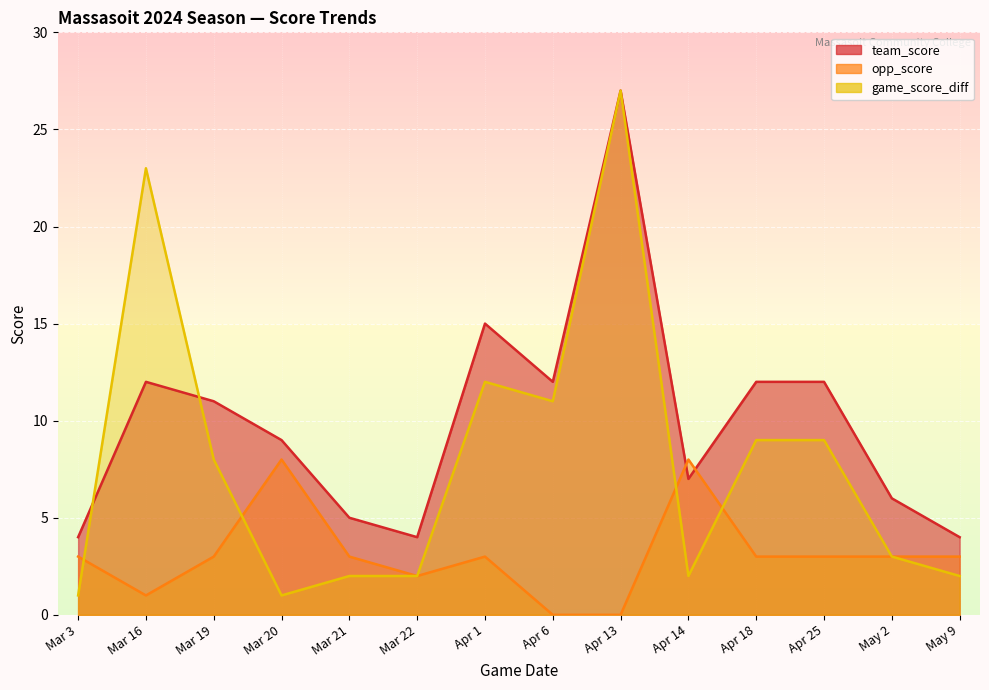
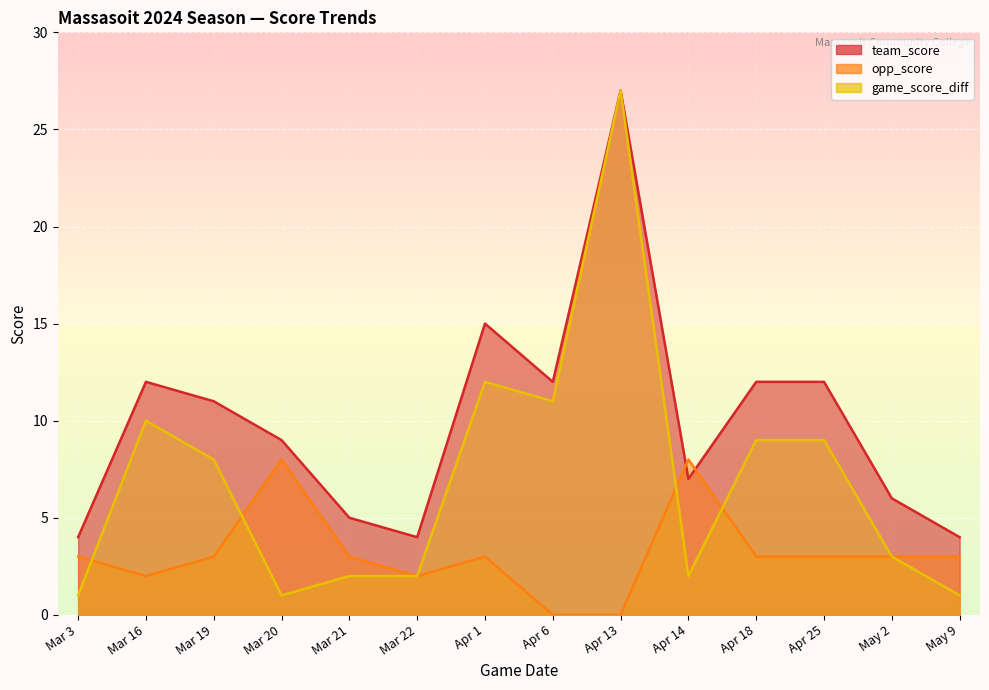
  {
    "team_score": {
      "Mar 3": 4,
      "Mar 16": 12,
      "Mar 19": 11,
      "Mar 20": 9,
      "Mar 21": 5,
      "Mar 22": 4,
      "Apr 1": 15,
      "Apr 6": 12,
      "Apr 14": 7,
      "Apr 18": 12,
      "Apr 25": 12,
      "May 2": 6,
      "May 9": 4
    },
    "opp_score": {
      "Mar 3": 3,
-     "Mar 16": 1,
+     "Mar 16": 2,
      "Mar 19": 3,
      "Mar 20": 8,
      "Mar 21": 3,
      "Apr 1": 3,
      "Apr 6": 0,
      "Apr 13": 0,
      "Apr 14": 8,
      "Apr 18": 3,
      "Apr 25": 3,
      "May 9": 3
    },
    "game_score_diff": {
      "Mar 3": 1,
-     "Mar 16": 23,
+     "Mar 16": 10,
      "Mar 19": 8,
      "Mar 20": 1,
      "Mar 21": 2,
      "Apr 1": 12,
      "Apr 6": 11,
      "Apr 14": 2,
      "Apr 18": 9,
      "Apr 25": 9,
-     "May 9": 2
+     "May 9": 1
    }
  }
